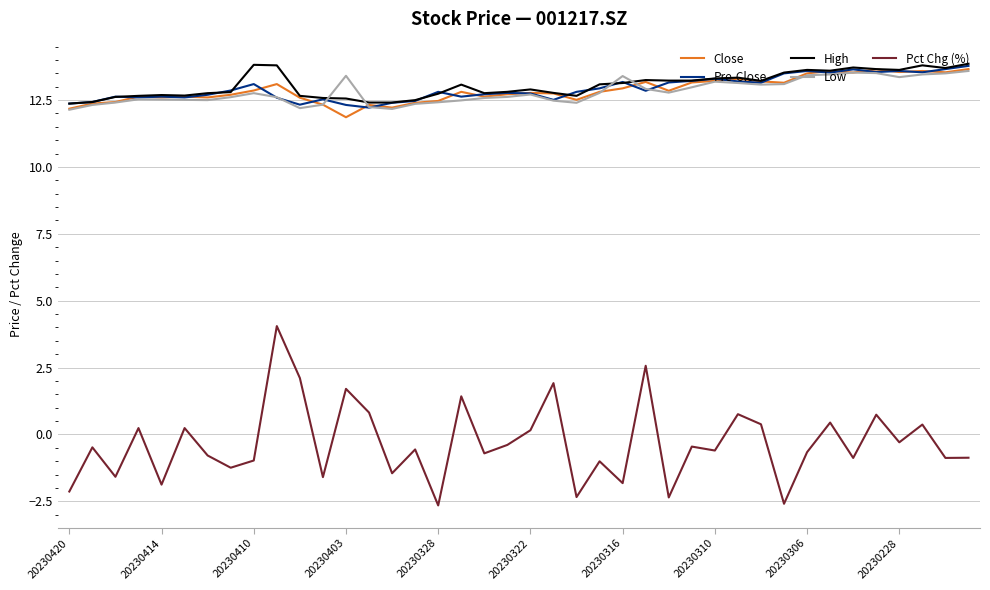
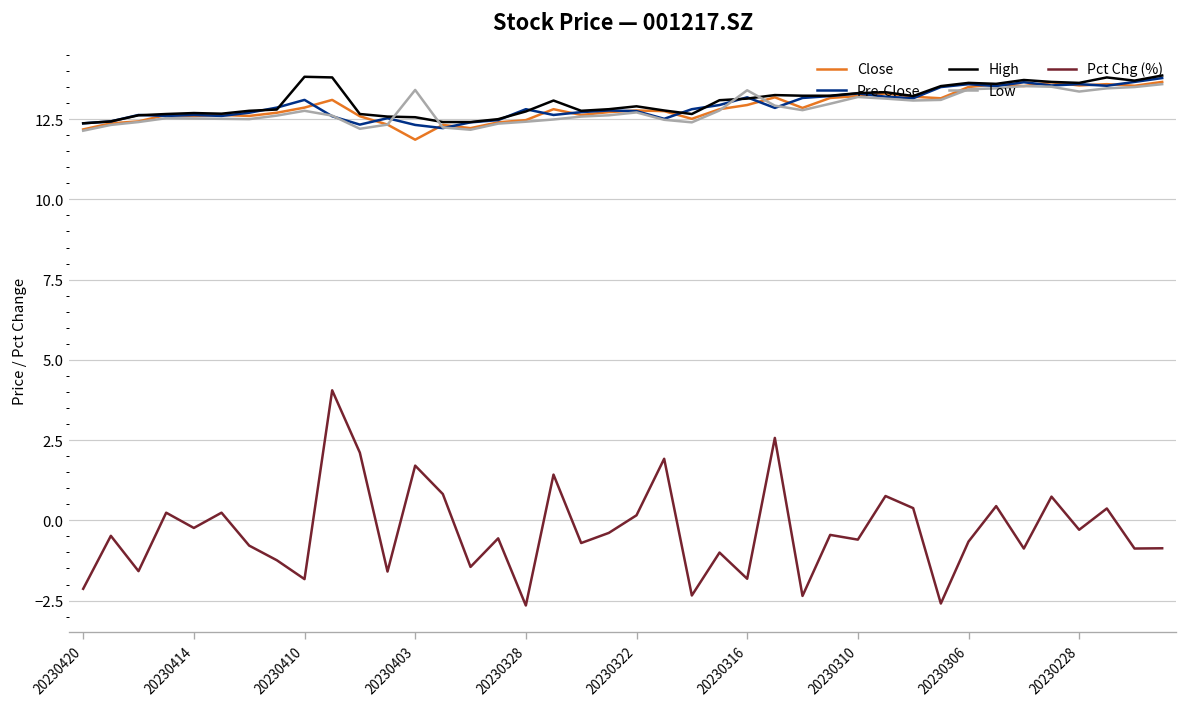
  {
    "Close": {
      "20230410": 12.9,
      "20230403": 11.9,
      "20230316": 12.9
    },
    "Pre-Close": {
      "20230410": 13.1,
      "20230403": 12.3
    },
    "High": {
      "20230410": 13.8,
      "20230403": 12.6,
      "20230322": 12.9
    },
    "Low": {
      "20230410": 12.8,
      "20230403": 13.4,
      "20230316": 13.4,
      "20230228": 13.4
    },
    "Pct Chg (%)": {
      "20230420": -2.1,
-     "20230414": -1.9,
-     "20230410": -1.0,
+     "20230414": -0.2,
+     "20230410": -1.8,
      "20230403": 1.7,
      "20230328": -2.7,
      "20230322": 0.2,
      "20230316": -1.8,
      "20230310": -0.6,
      "20230306": -0.7,
      "20230228": -0.3
    }
  }
